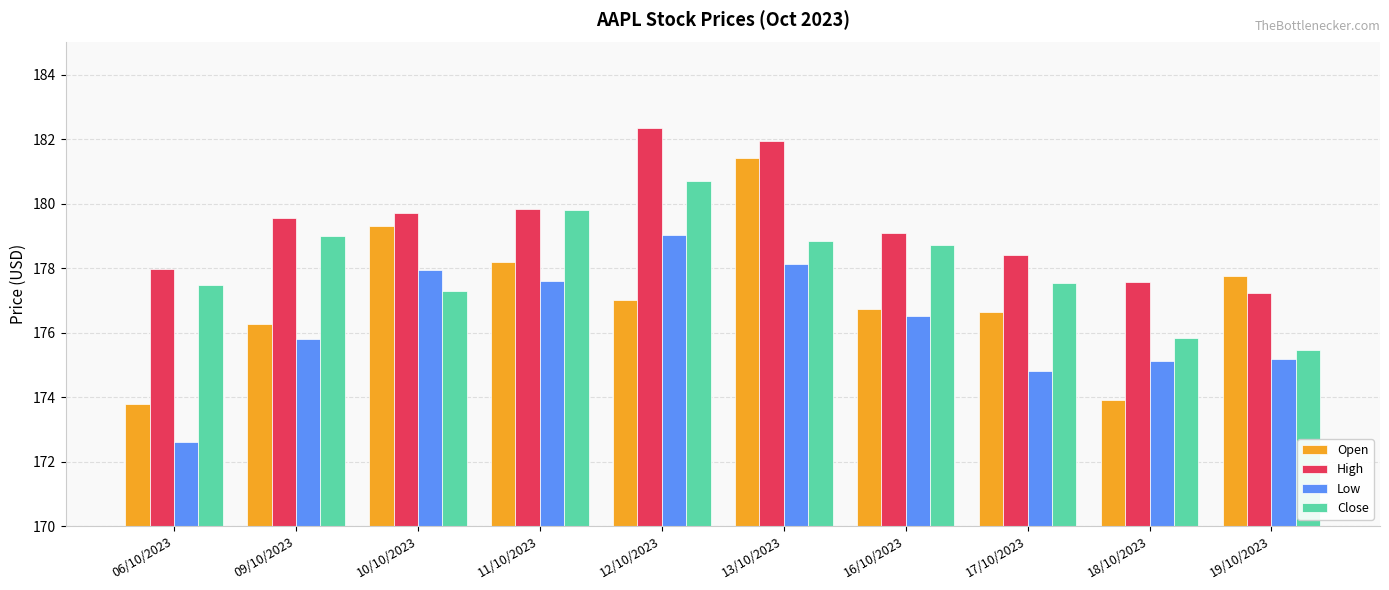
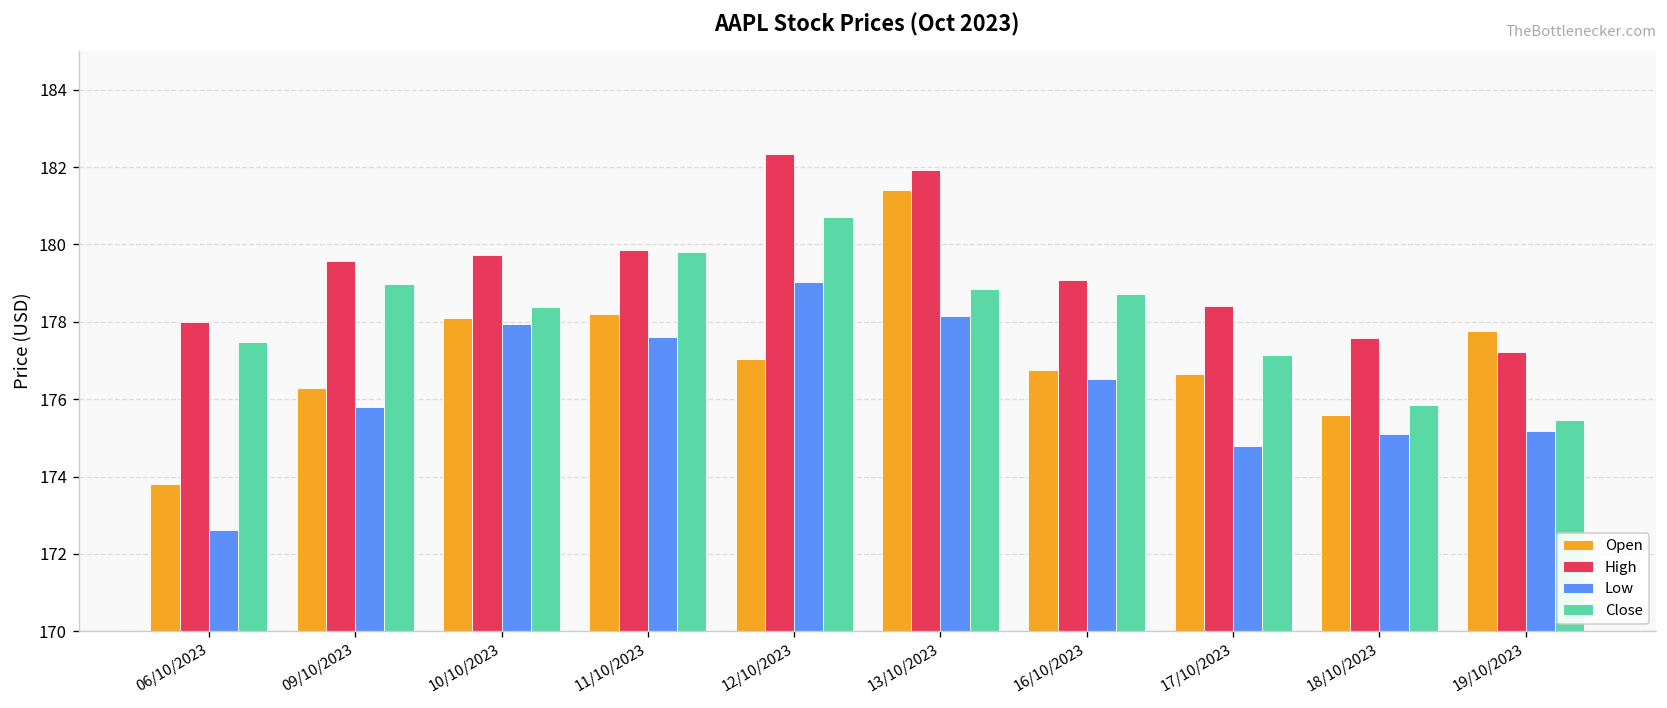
  {
    "Open": {
      "06/10/2023": 173.8,
      "09/10/2023": 176.3,
-     "10/10/2023": 179.3,
+     "10/10/2023": 178.1,
      "11/10/2023": 178.2,
      "12/10/2023": 177.0,
      "13/10/2023": 181.4,
      "16/10/2023": 176.8,
      "17/10/2023": 176.6,
-     "18/10/2023": 173.9,
+     "18/10/2023": 175.6,
      "19/10/2023": 177.8
    },
    "High": {
      "06/10/2023": 178.0,
      "09/10/2023": 179.6,
      "10/10/2023": 179.7,
      "11/10/2023": 179.9,
      "12/10/2023": 182.3,
      "13/10/2023": 181.9,
      "16/10/2023": 179.1,
      "17/10/2023": 178.4,
      "18/10/2023": 177.6,
      "19/10/2023": 177.2
    },
    "Low": {
      "06/10/2023": 172.6,
      "09/10/2023": 175.8,
      "10/10/2023": 177.9,
      "11/10/2023": 177.6,
      "12/10/2023": 179.0,
      "13/10/2023": 178.1,
      "16/10/2023": 176.5,
      "17/10/2023": 174.8,
      "18/10/2023": 175.1,
      "19/10/2023": 175.2
    },
    "Close": {
      "06/10/2023": 177.5,
      "09/10/2023": 179.0,
-     "10/10/2023": 177.3,
+     "10/10/2023": 178.4,
      "11/10/2023": 179.8,
      "12/10/2023": 180.7,
      "13/10/2023": 178.9,
      "16/10/2023": 178.7,
-     "17/10/2023": 177.6,
+     "17/10/2023": 177.1,
      "18/10/2023": 175.8,
      "19/10/2023": 175.5
    }
  }
